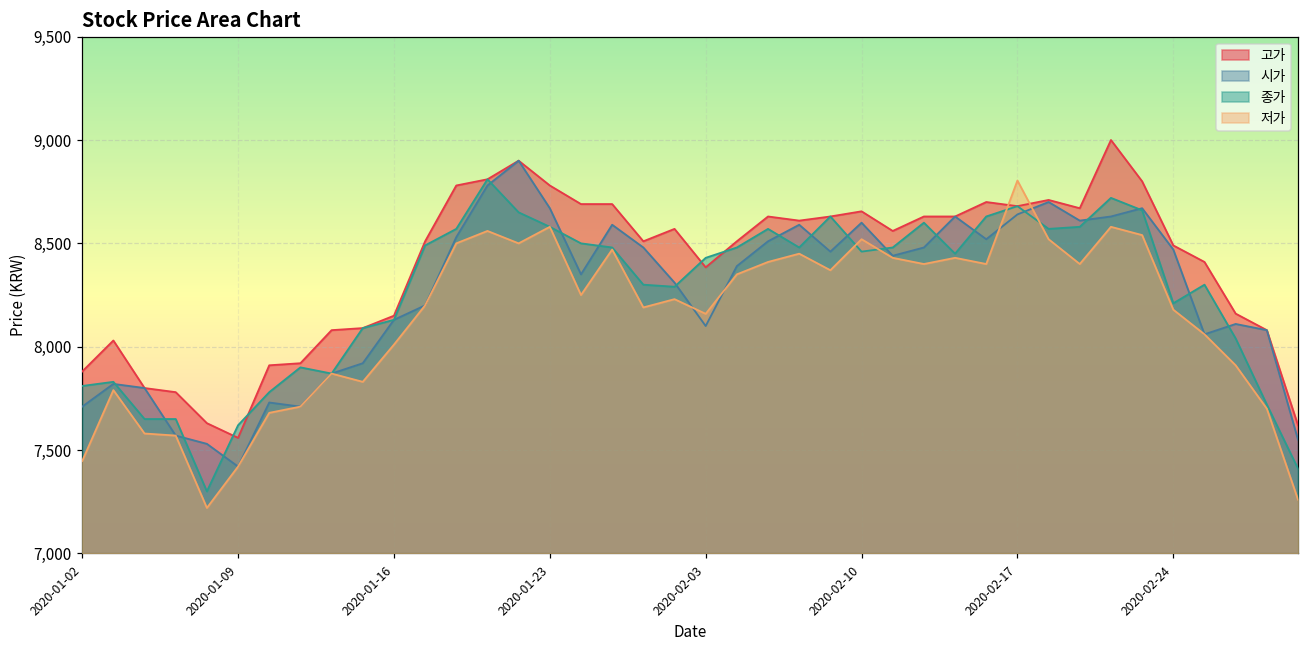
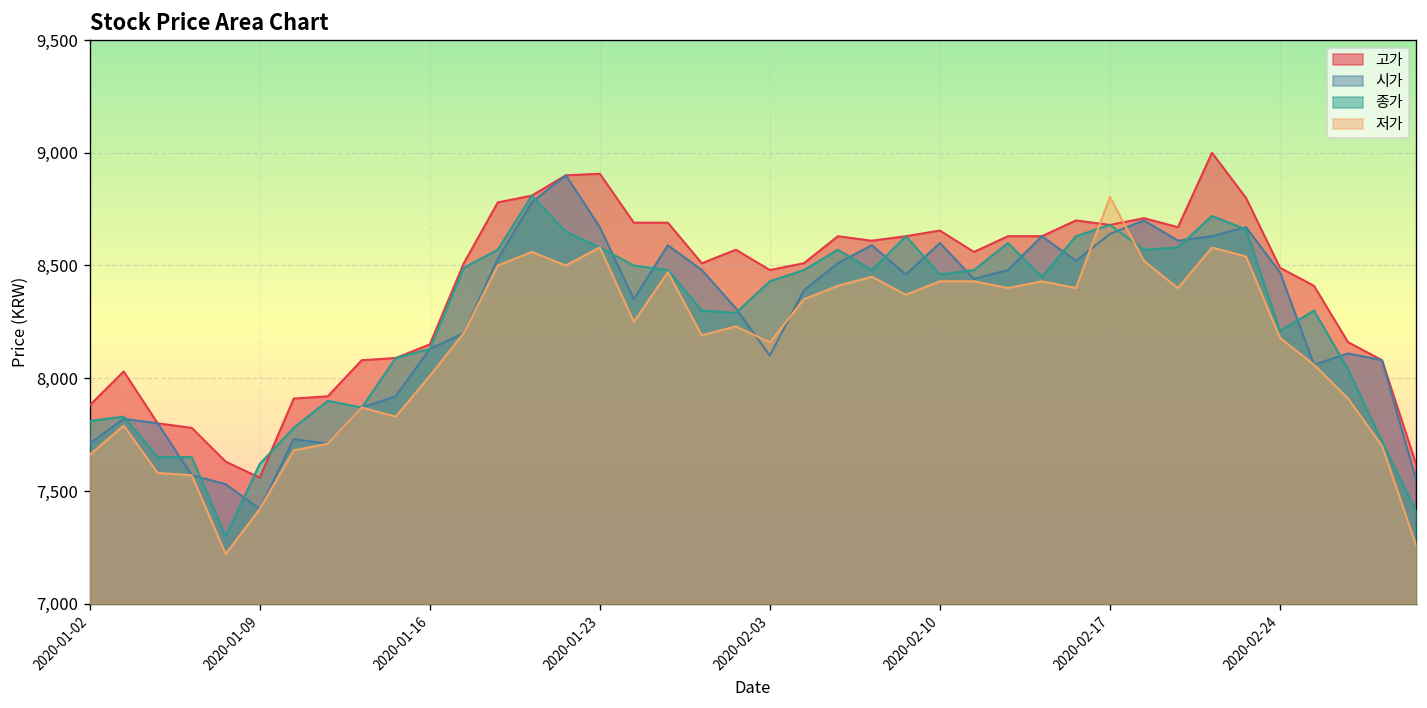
  {
    "고가": {
      "2020-01-02": "7,880",
      "2020-01-09": "7,560",
      "2020-01-16": "8,150",
-     "2020-01-23": "8,780",
-     "2020-02-03": "8,380",
+     "2020-01-23": "8,910",
+     "2020-02-03": "8,480",
      "2020-02-10": "8,660",
      "2020-02-24": "8,490"
    },
    "저가": {
-     "2020-01-02": "7,450",
+     "2020-01-02": "7,660",
      "2020-01-16": "8,010",
      "2020-02-03": "8,160",
-     "2020-02-10": "8,520",
+     "2020-02-10": "8,430",
      "2020-02-17": "8,800",
      "2020-02-24": "8,180"
    }
  }
